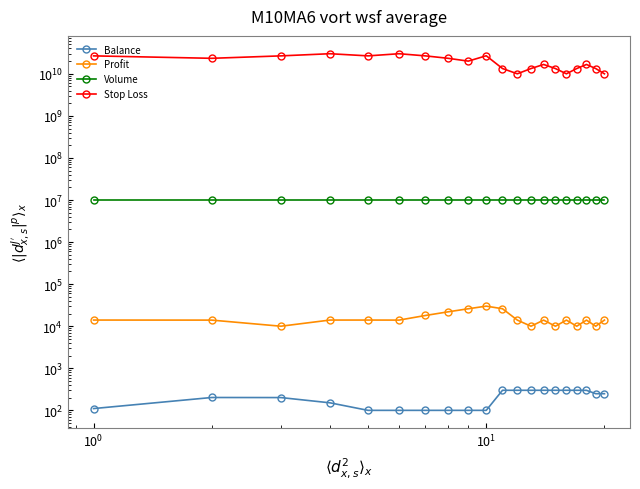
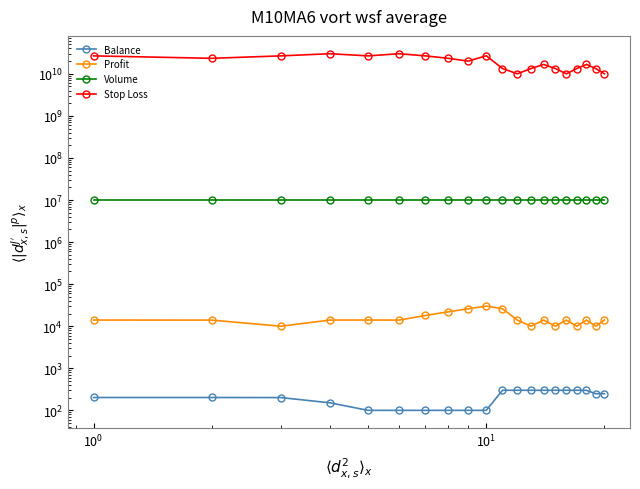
  {
    "Balance": {
-     "10^0": 110,
+     "10^0": 200,
      "10^1": 100
    },
    "Profit": {
      "10^0": 14000,
      "10^1": 30000
    },
    "Volume": {
      "10^0": 10000000,
      "10^1": 10000000
    },
    "Stop Loss": {
      "10^0": 30000000000,
      "10^1": 30000000000
    }
  }
